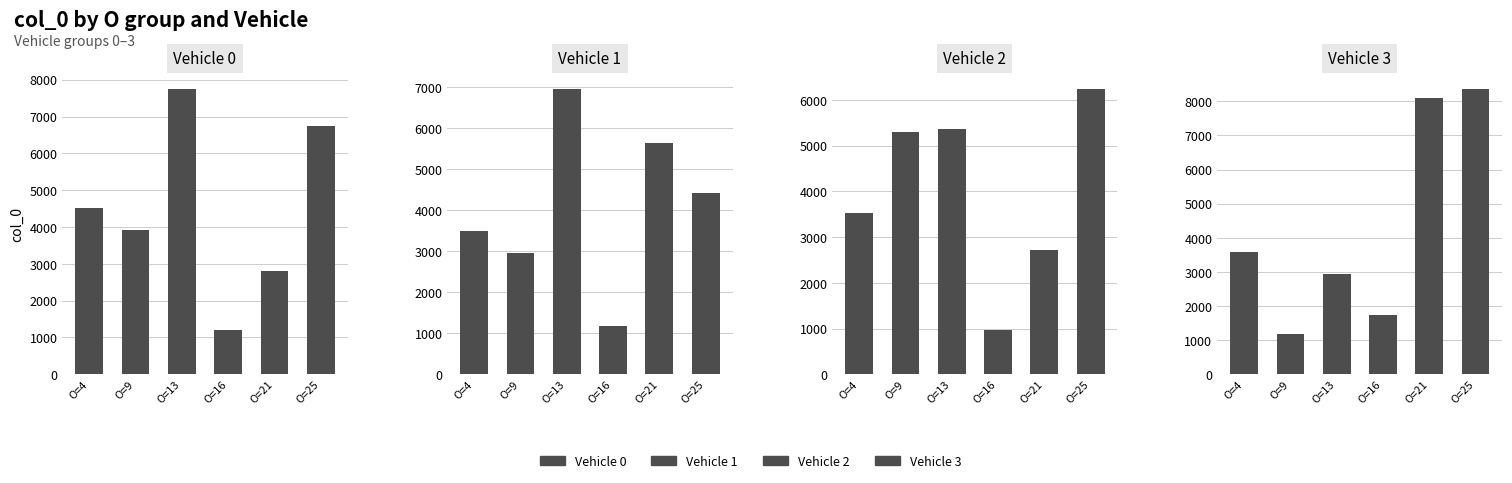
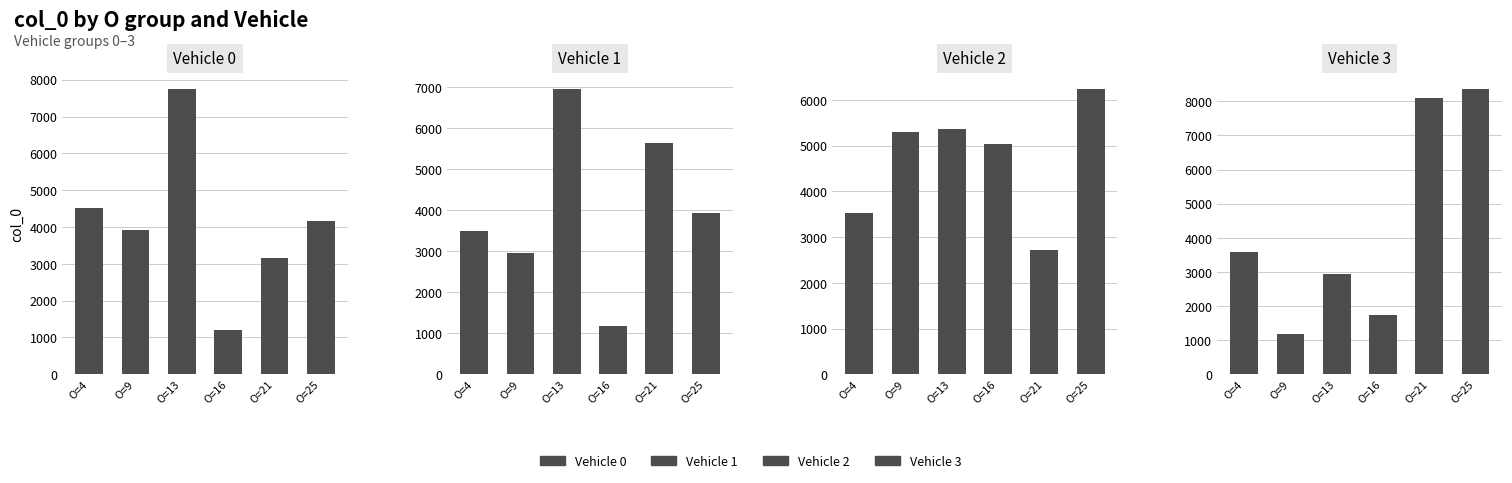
  {
    "Vehicle 0": {
      "O=4": 4500,
      "O=9": 3900,
      "O=13": 7800,
      "O=16": 1200,
-     "O=21": 2800,
-     "O=25": 6800
+     "O=21": 3100,
+     "O=25": 4200
    },
    "Vehicle 1": {
      "O=4": 3500,
      "O=9": 3000,
      "O=13": 7000,
      "O=16": 1200,
      "O=21": 5600,
-     "O=25": 4400
+     "O=25": 3900
    },
    "Vehicle 2": {
      "O=4": 3500,
      "O=9": 5300,
      "O=13": 5400,
-     "O=16": 1000,
+     "O=16": 5000,
      "O=21": 2700,
      "O=25": 6200
    },
    "Vehicle 3": {
      "O=4": 3600,
      "O=9": 1200,
      "O=13": 2900,
      "O=16": 1700,
      "O=21": 8100,
      "O=25": 8400
    }
  }
